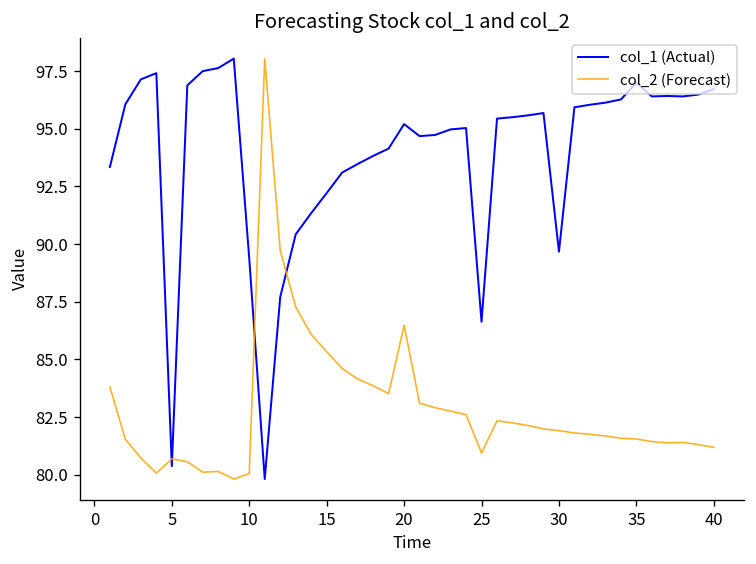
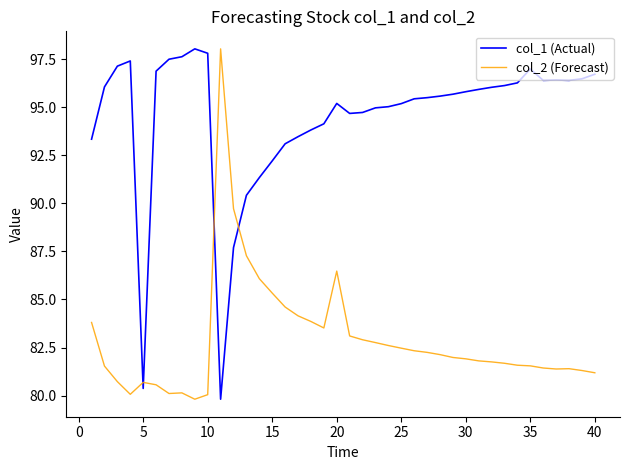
  {
    "col_1 (Actual)": {
      "5": 80.4,
-     "10": 89.4,
+     "10": 97.8,
      "15": 92.2,
      "20": 95.2,
-     "25": 86.6,
-     "30": 89.7
+     "25": 95.2,
+     "30": 95.8
    },
    "col_2 (Forecast)": {
      "5": 80.7,
      "10": 80.0,
      "15": 85.3,
      "20": 86.5,
-     "25": 80.9,
+     "25": 82.5,
      "30": 81.9,
      "35": 81.5,
      "40": 81.2
    }
  }
